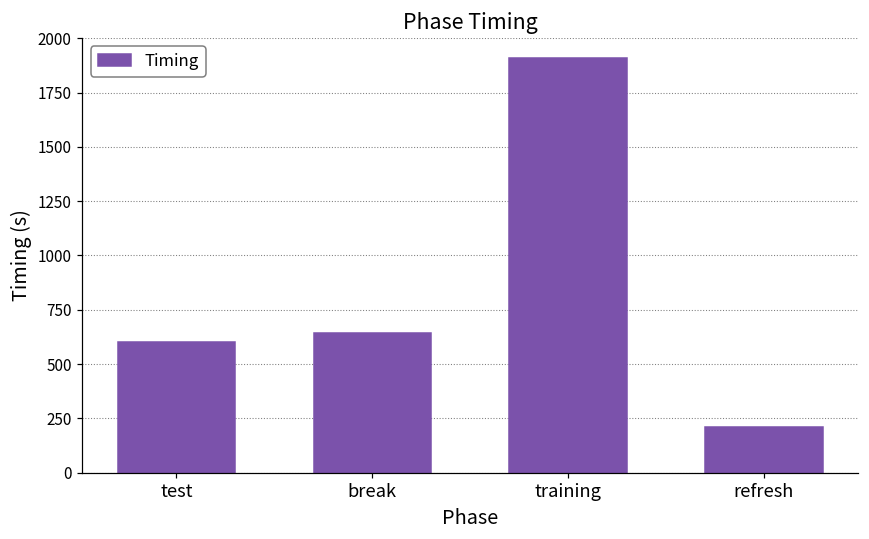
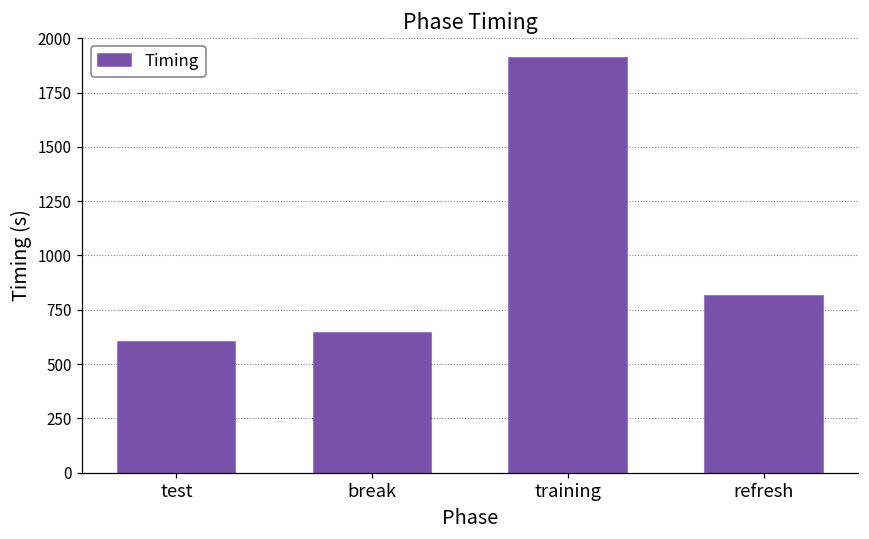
  {
    "test": 600,
    "break": 640,
    "training": 1910,
-   "refresh": 210
+   "refresh": 820
  }
